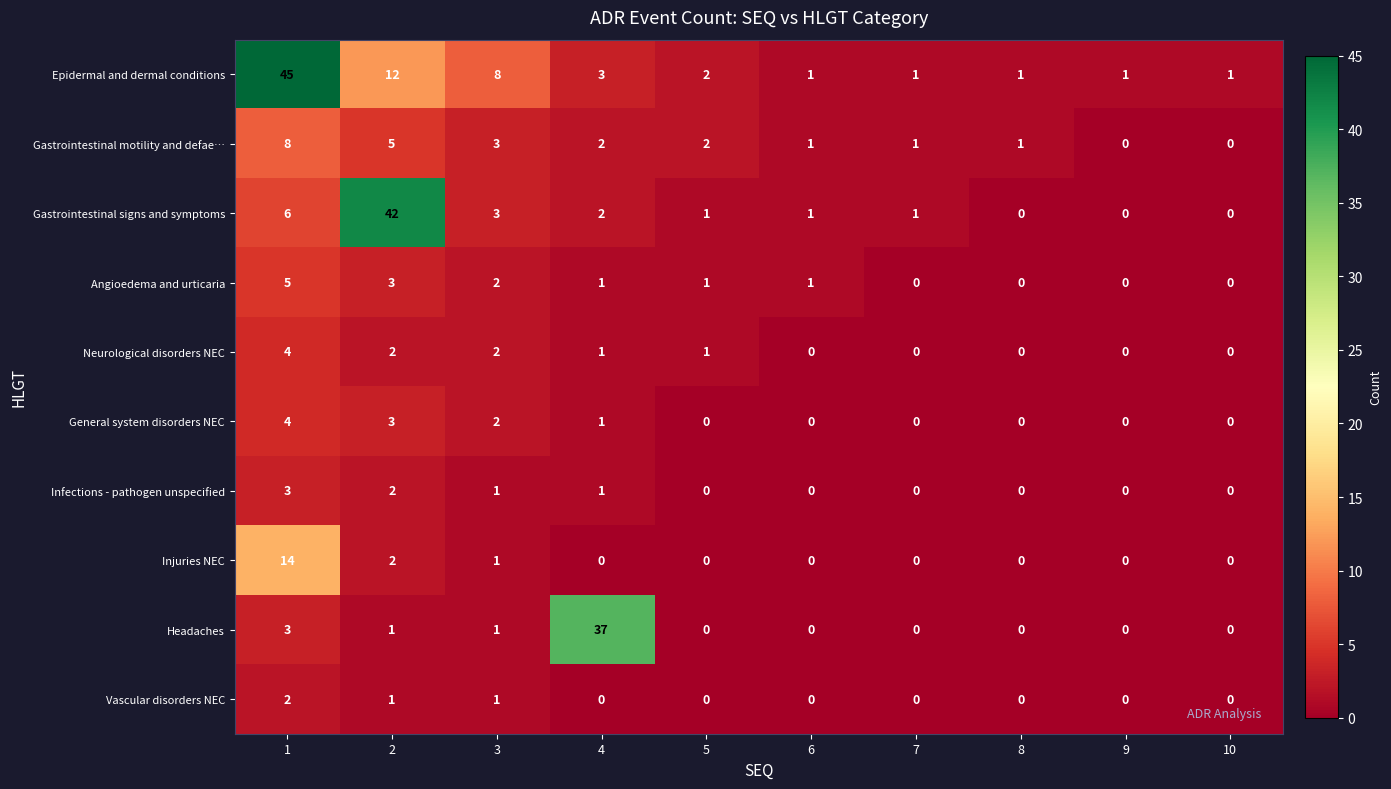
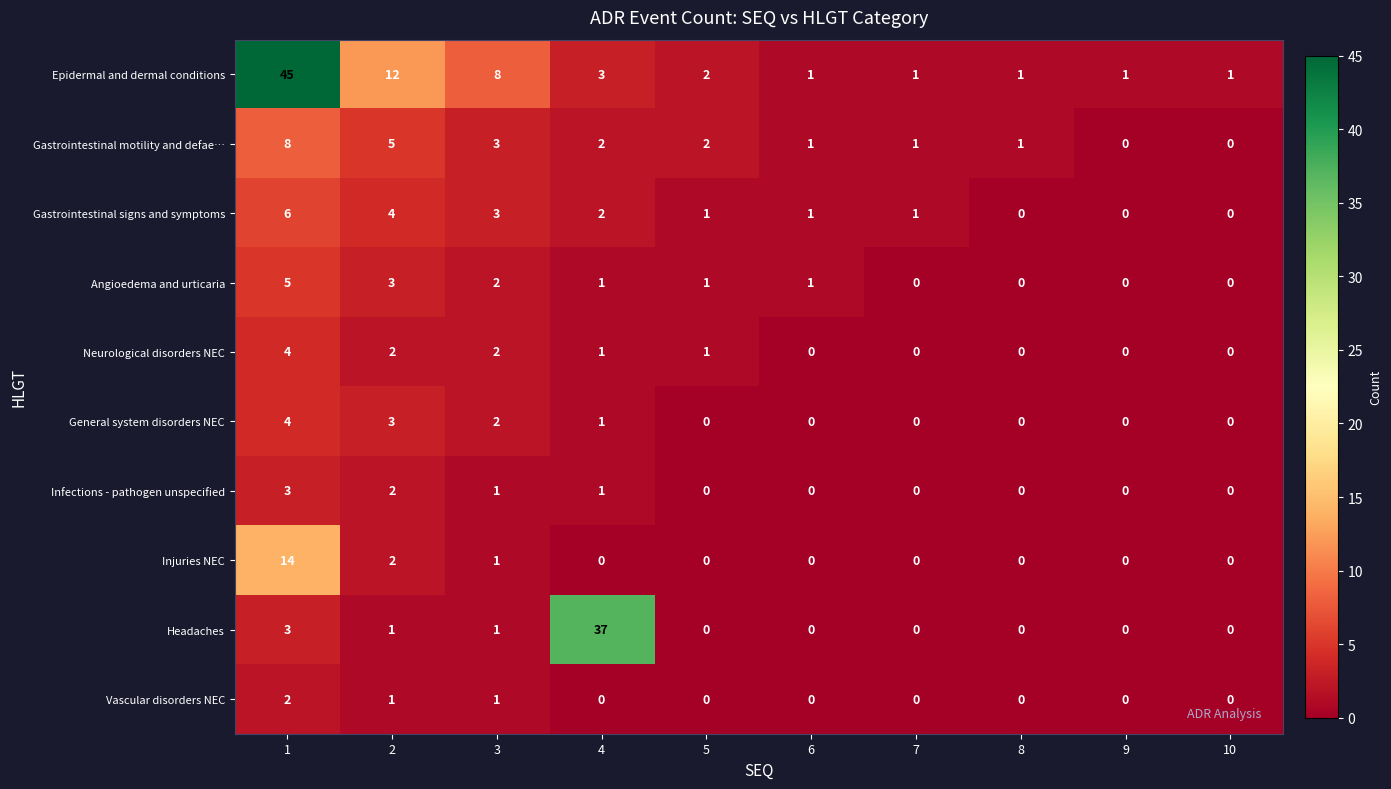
  {
    "Epidermal and dermal conditions": {
      "1": 45,
      "2": 12,
      "3": 8,
      "4": 3,
      "5": 2,
      "6": 1,
      "7": 1,
      "8": 1,
      "9": 1,
      "10": 1
    },
    "Gastrointestinal motility and defae…": {
      "1": 8,
      "2": 5,
      "3": 3,
      "4": 2,
      "5": 2,
      "6": 1,
      "7": 1,
      "8": 1,
      "9": 0,
      "10": 0
    },
    "Gastrointestinal signs and symptoms": {
      "1": 6,
-     "2": 42,
+     "2": 4,
      "3": 3,
      "4": 2,
      "5": 1,
      "6": 1,
      "7": 1,
      "8": 0,
      "9": 0,
      "10": 0
    },
    "Angioedema and urticaria": {
      "1": 5,
      "2": 3,
      "3": 2,
      "4": 1,
      "5": 1,
      "6": 1,
      "7": 0,
      "8": 0,
      "9": 0,
      "10": 0
    },
    "Neurological disorders NEC": {
      "1": 4,
      "2": 2,
      "3": 2,
      "4": 1,
      "5": 1,
      "6": 0,
      "7": 0,
      "8": 0,
      "9": 0,
      "10": 0
    },
    "General system disorders NEC": {
      "1": 4,
      "2": 3,
      "3": 2,
      "4": 1,
      "5": 0,
      "6": 0,
      "7": 0,
      "8": 0,
      "9": 0,
      "10": 0
    },
    "Infections - pathogen unspecified": {
      "1": 3,
      "2": 2,
      "3": 1,
      "4": 1,
      "5": 0,
      "6": 0,
      "7": 0,
      "8": 0,
      "9": 0,
      "10": 0
    },
    "Injuries NEC": {
      "1": 14,
      "2": 2,
      "3": 1,
      "4": 0,
      "5": 0,
      "6": 0,
      "7": 0,
      "8": 0,
      "9": 0,
      "10": 0
    },
    "Headaches": {
      "1": 3,
      "2": 1,
      "3": 1,
      "4": 37,
      "5": 0,
      "6": 0,
      "7": 0,
      "8": 0,
      "9": 0,
      "10": 0
    },
    "Vascular disorders NEC": {
      "1": 2,
      "2": 1,
      "3": 1,
      "4": 0,
      "5": 0,
      "6": 0,
      "7": 0,
      "8": 0,
      "9": 0
    }
  }
